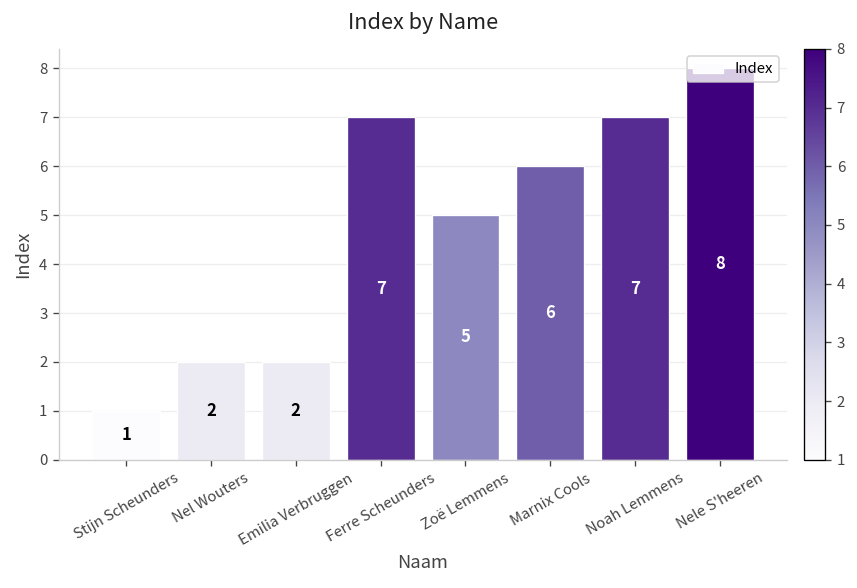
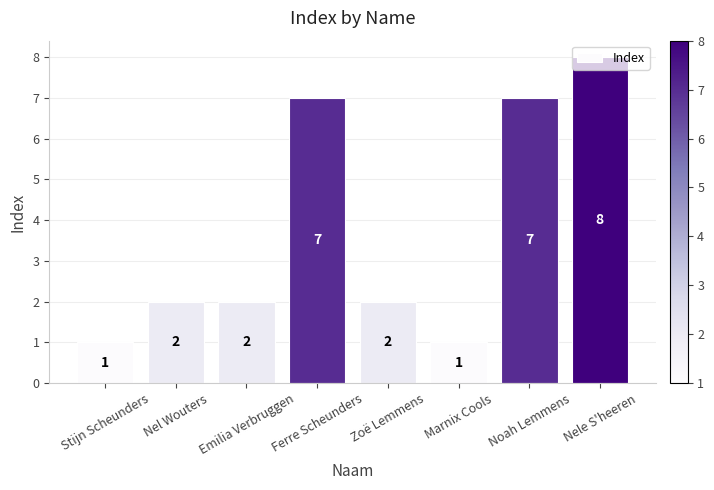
  {
    "Stijn Scheunders": 1,
    "Nel Wouters": 2,
    "Emilia Verbruggen": 2,
    "Ferre Scheunders": 7,
-   "Zoë Lemmens": 5,
-   "Marnix Cools": 6,
+   "Zoë Lemmens": 2,
+   "Marnix Cools": 1,
    "Noah Lemmens": 7
  }
